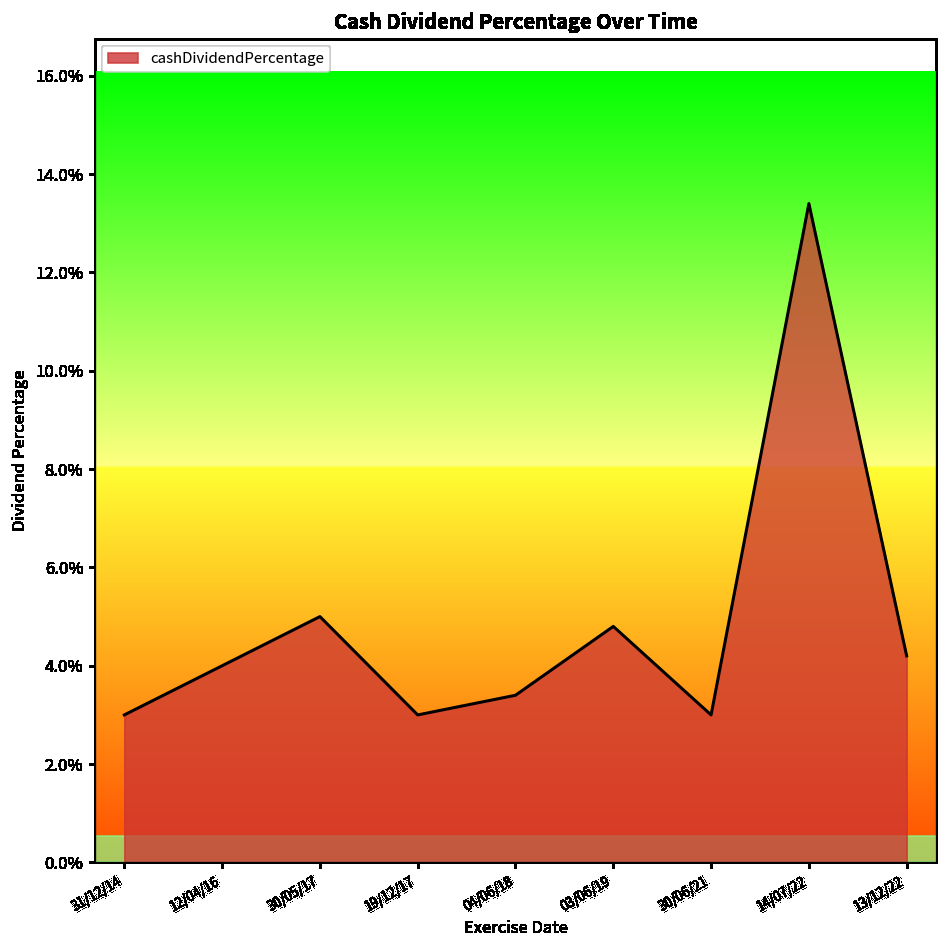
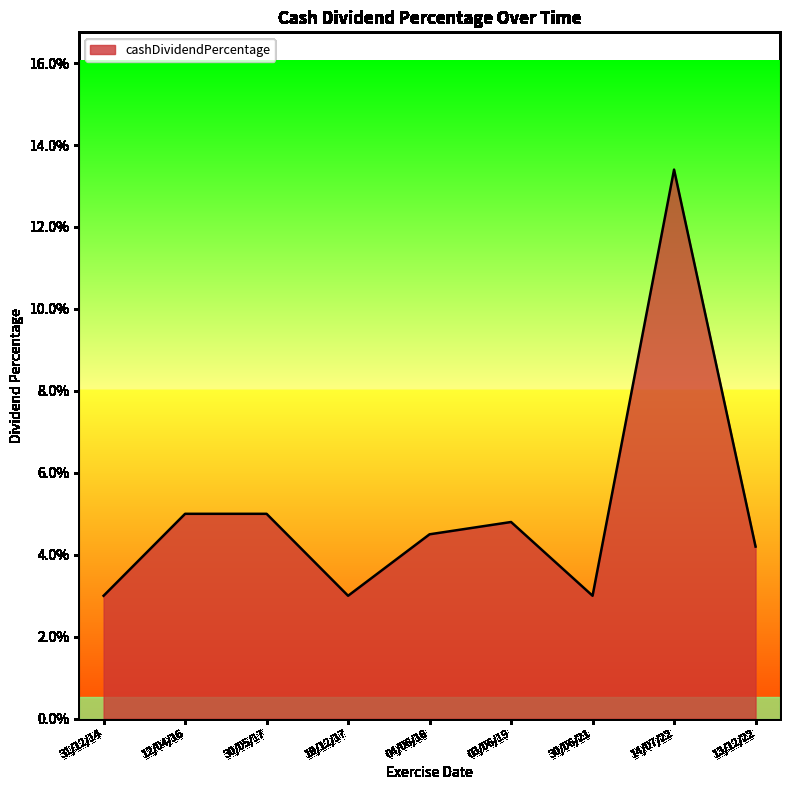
  {
    "31/12/14": "3.0%",
-   "12/04/16": "4.0%",
+   "12/04/16": "5.0%",
    "30/05/17": "5.0%",
    "19/12/17": "3.0%",
-   "04/06/18": "3.4%",
+   "04/06/18": "4.5%",
    "03/06/19": "4.8%",
    "30/06/21": "3.0%",
    "14/07/22": "13.4%",
    "13/12/22": "4.2%"
  }
